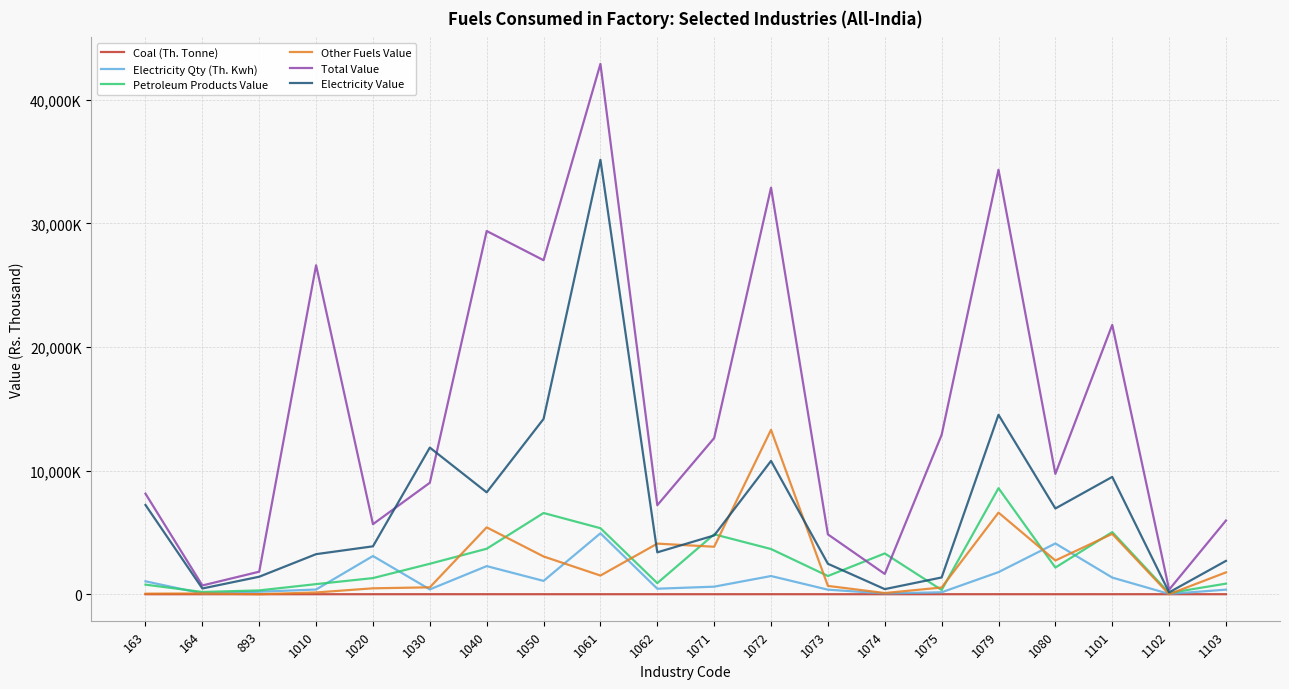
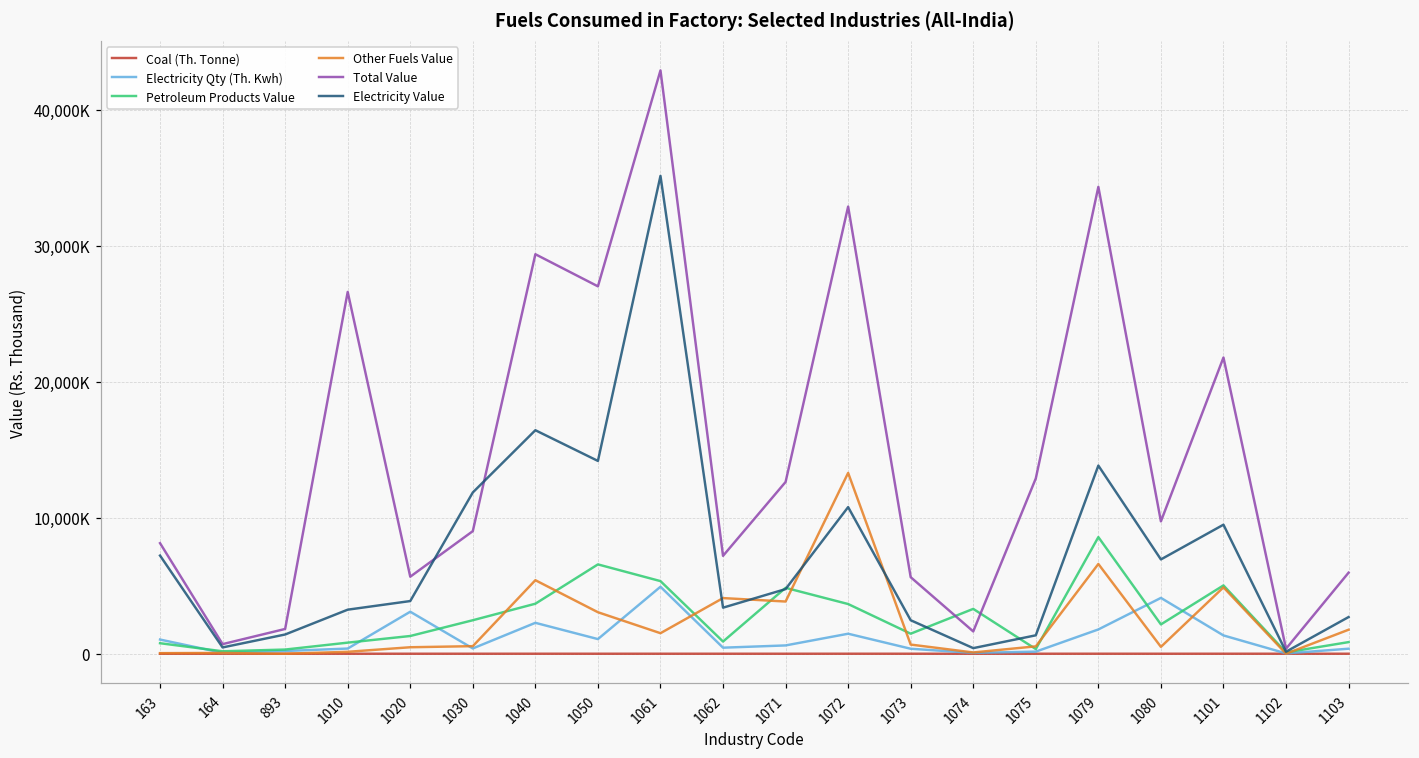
  {
    "Coal (Th. Tonne)": {
      "1020": "0",
      "1030": "0",
      "1040": "0",
      "1050": "0",
      "1061": "0",
      "1062": "0",
      "1071": "0",
      "1072": "0",
      "1073": "0",
      "1079": "0",
      "1080": "0",
      "1101": "0",
      "1103": "0"
    },
    "Electricity Qty (Th. Kwh)": {
      "163": "1,000,000",
      "1010": "400,000",
      "1020": "3,100,000",
      "1040": "2,300,000",
      "1050": "1,100,000",
      "1061": "4,900,000",
      "1062": "400,000",
      "1071": "600,000",
      "1072": "1,500,000",
      "1073": "400,000",
      "1079": "1,800,000",
      "1080": "4,100,000",
      "1101": "1,300,000",
      "1103": "400,000"
    },
    "Petroleum Products Value": {
      "163": "800,000",
      "1010": "800,000",
      "1020": "1,300,000",
      "1030": "2,500,000",
      "1040": "3,700,000",
      "1050": "6,600,000",
      "1061": "5,300,000",
      "1062": "900,000",
      "1072": "3,700,000",
      "1073": "1,500,000",
      "1074": "3,300,000",
      "1079": "8,600,000",
      "1080": "2,200,000",
      "1103": "900,000"
    },
    "Other Fuels Value": {
      "1020": "500,000",
      "1040": "5,400,000",
      "1050": "3,100,000",
      "1061": "1,500,000",
      "1062": "4,100,000",
      "1071": "3,800,000",
      "1072": "13,300,000",
      "1073": "700,000",
      "1079": "6,600,000",
-     "1080": "2,700,000",
+     "1080": "500,000",
      "1103": "1,800,000"
    },
    "Total Value": {
      "163": "8,100,000",
      "164": "700,000",
      "893": "1,800,000",
      "1010": "26,600,000",
      "1020": "5,700,000",
      "1030": "9,000,000",
      "1040": "29,400,000",
      "1050": "27,000,000",
      "1061": "42,900,000",
      "1062": "7,200,000",
      "1071": "12,600,000",
      "1072": "32,900,000",
-     "1073": "4,800,000",
+     "1073": "5,600,000",
      "1074": "1,600,000",
      "1075": "12,900,000",
      "1079": "34,300,000",
      "1080": "9,700,000",
      "1101": "21,800,000",
      "1102": "400,000",
      "1103": "6,000,000"
    },
    "Electricity Value": {
      "163": "7,200,000",
      "164": "500,000",
      "893": "1,400,000",
      "1010": "3,200,000",
      "1020": "3,900,000",
      "1030": "11,900,000",
-     "1040": "8,200,000",
+     "1040": "16,400,000",
      "1050": "14,200,000",
      "1061": "35,100,000",
      "1062": "3,400,000",
      "1072": "10,800,000",
      "1073": "2,500,000",
      "1074": "400,000",
      "1075": "1,400,000",
-     "1079": "14,500,000",
+     "1079": "13,800,000",
      "1080": "6,900,000",
      "1101": "9,500,000",
      "1103": "2,700,000"
    }
  }
